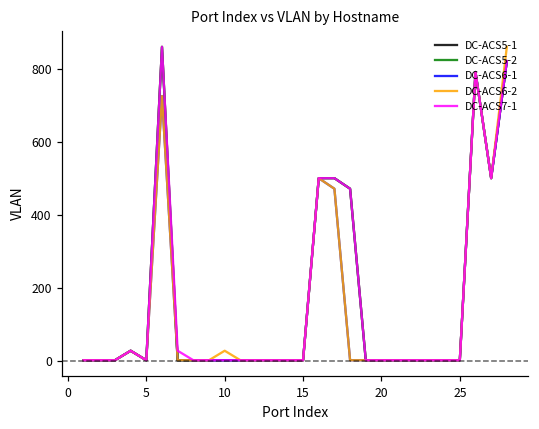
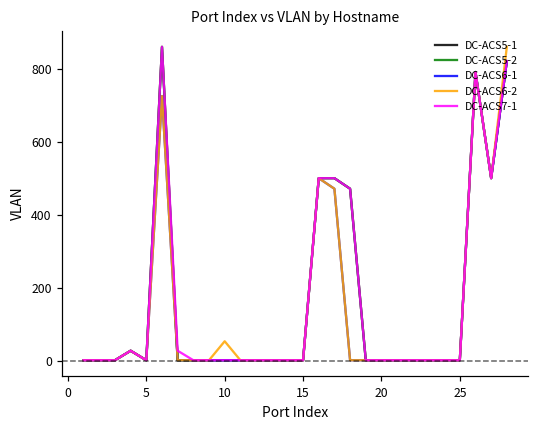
  {
    "DC-ACS6-2": {
-     "10": 30
+     "10": 50
    }
  }
